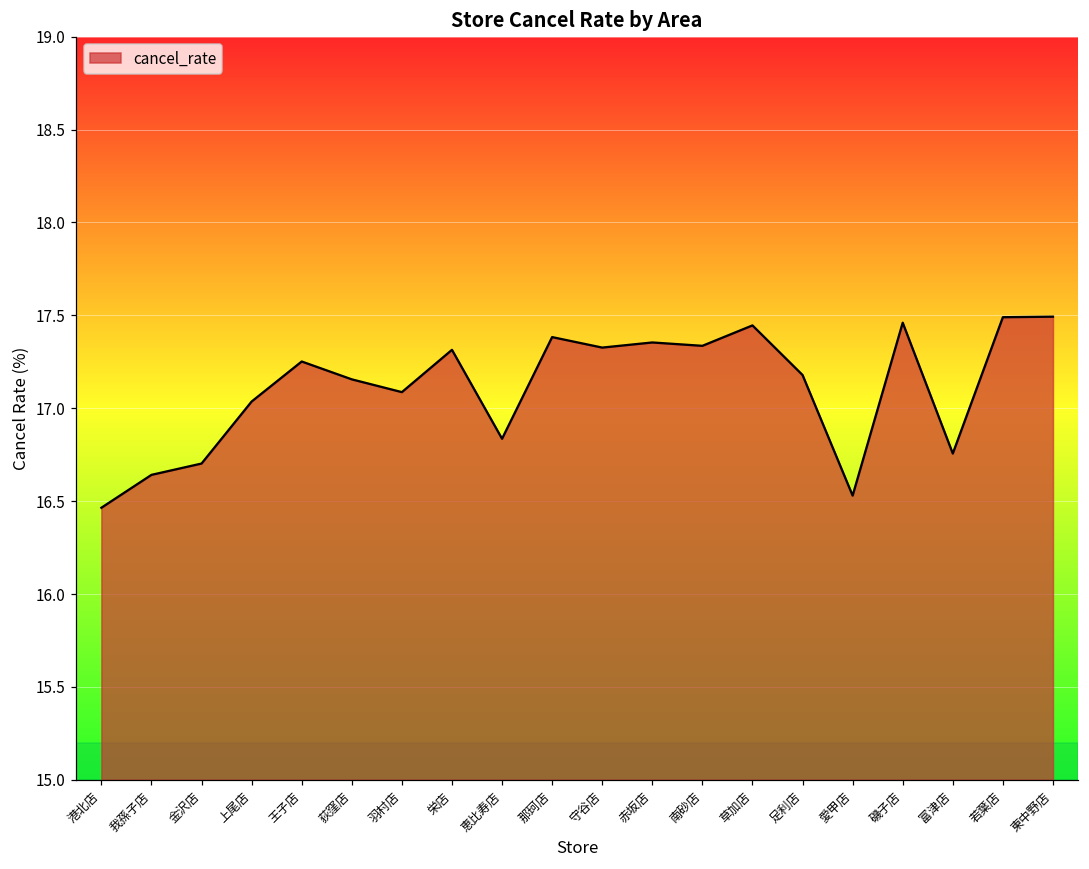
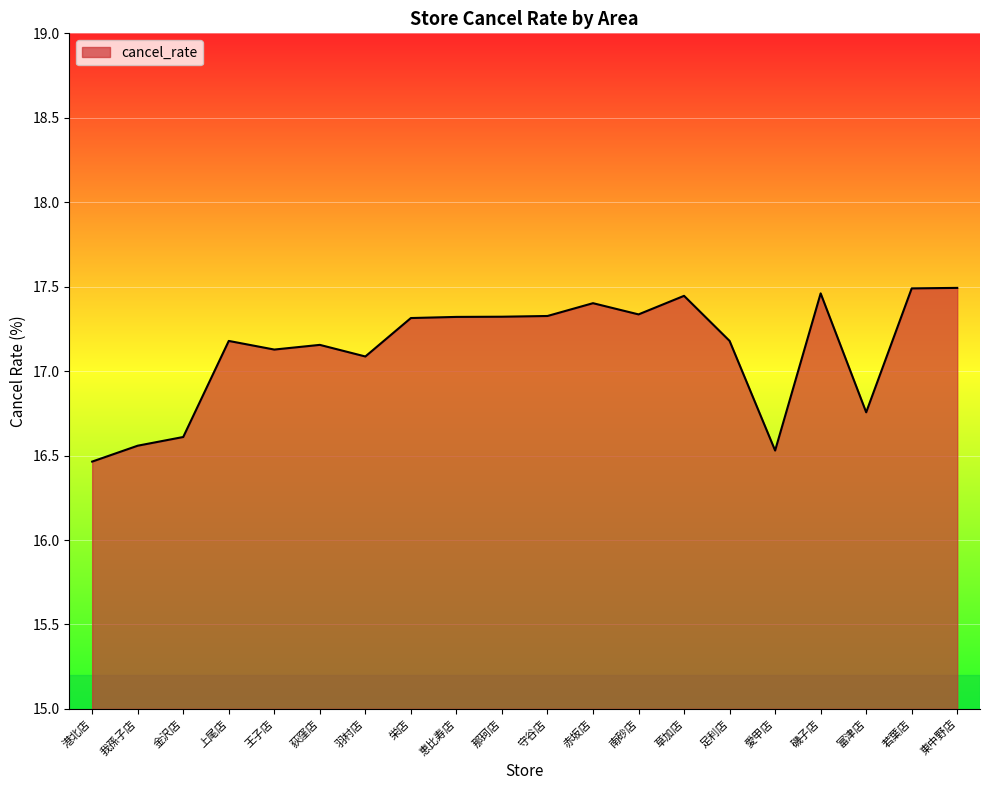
  {
    "港北店": 16.46,
-   "我孫子店": 16.64,
-   "金沢店": 16.70,
-   "上尾店": 17.04,
-   "王子店": 17.25,
+   "我孫子店": 16.56,
+   "金沢店": 16.61,
+   "上尾店": 17.18,
+   "王子店": 17.13,
    "荻窪店": 17.16,
    "羽村店": 17.09,
    "栄店": 17.31,
-   "恵比寿店": 16.84,
-   "那珂店": 17.38,
+   "恵比寿店": 17.32,
+   "那珂店": 17.32,
    "守谷店": 17.33,
-   "赤坂店": 17.35,
+   "赤坂店": 17.40,
    "南砂店": 17.34,
    "草加店": 17.45,
    "足利店": 17.18,
    "愛甲店": 16.53,
    "磯子店": 17.46,
    "富津店": 16.76,
    "若葉店": 17.49,
    "東中野店": 17.49
  }
